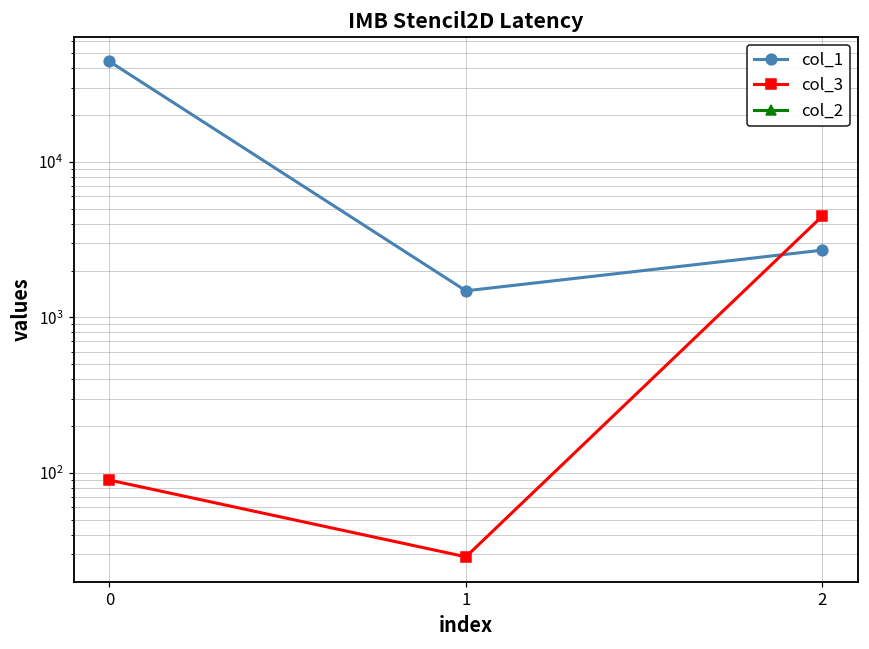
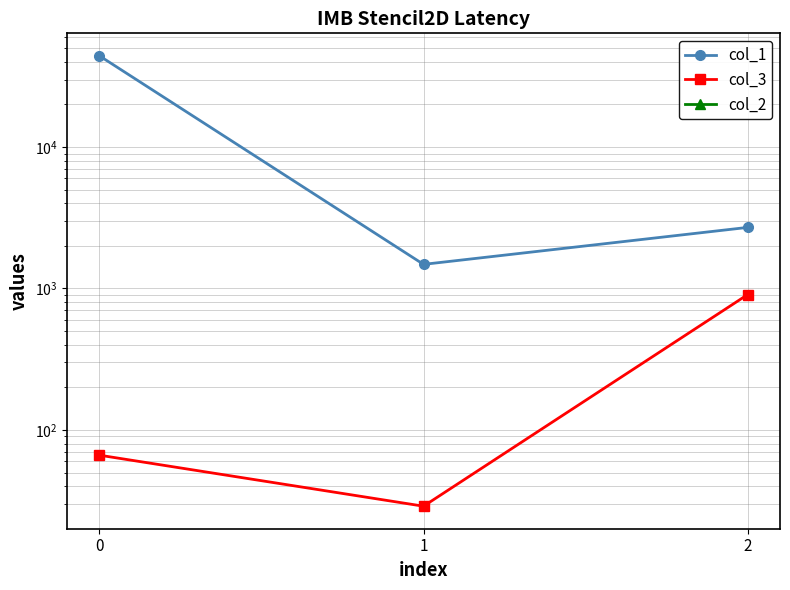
  {
    "col_1": {
      "0": 44000,
      "1": 1500,
      "2": 2700
    },
    "col_3": {
-     "0": 90,
+     "0": 70,
      "1": 29,
-     "2": 4500
+     "2": 900
    }
  }
